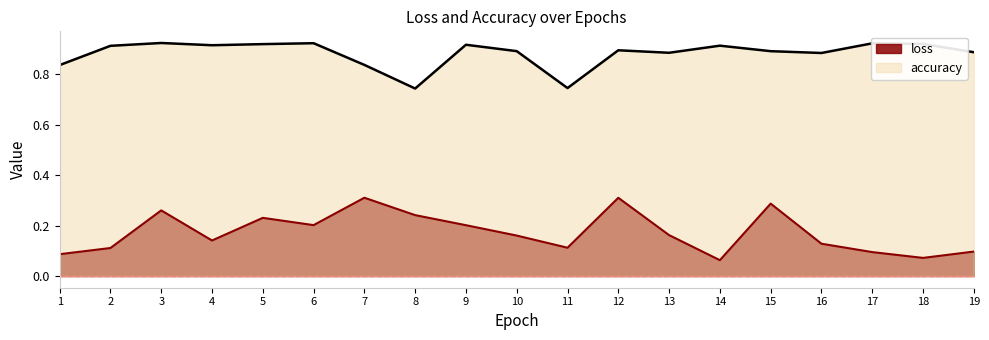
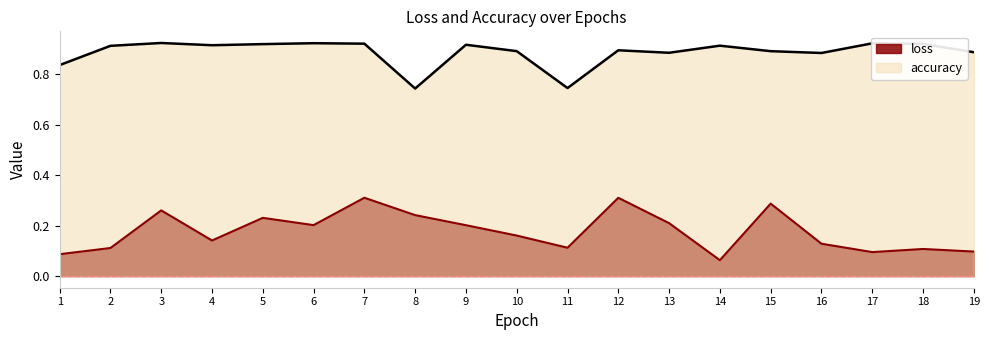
  {
    "loss": {
      "1": 0.09,
      "2": 0.11,
      "3": 0.26,
      "4": 0.14,
      "5": 0.23,
      "6": 0.20,
      "7": 0.31,
      "8": 0.24,
      "9": 0.20,
      "10": 0.16,
      "11": 0.11,
      "12": 0.31,
-     "13": 0.16,
+     "13": 0.21,
      "14": 0.06,
      "15": 0.29,
      "16": 0.13,
      "17": 0.10,
-     "18": 0.07,
+     "18": 0.11,
      "19": 0.10
    },
    "accuracy": {
      "1": 0.84,
      "2": 0.91,
      "3": 0.92,
      "4": 0.91,
      "5": 0.92,
      "6": 0.92,
-     "7": 0.84,
+     "7": 0.92,
      "8": 0.74,
      "9": 0.92,
      "10": 0.89,
      "11": 0.75,
      "12": 0.89,
      "13": 0.88,
      "14": 0.91,
      "15": 0.89,
      "16": 0.88,
      "19": 0.89
    }
  }
